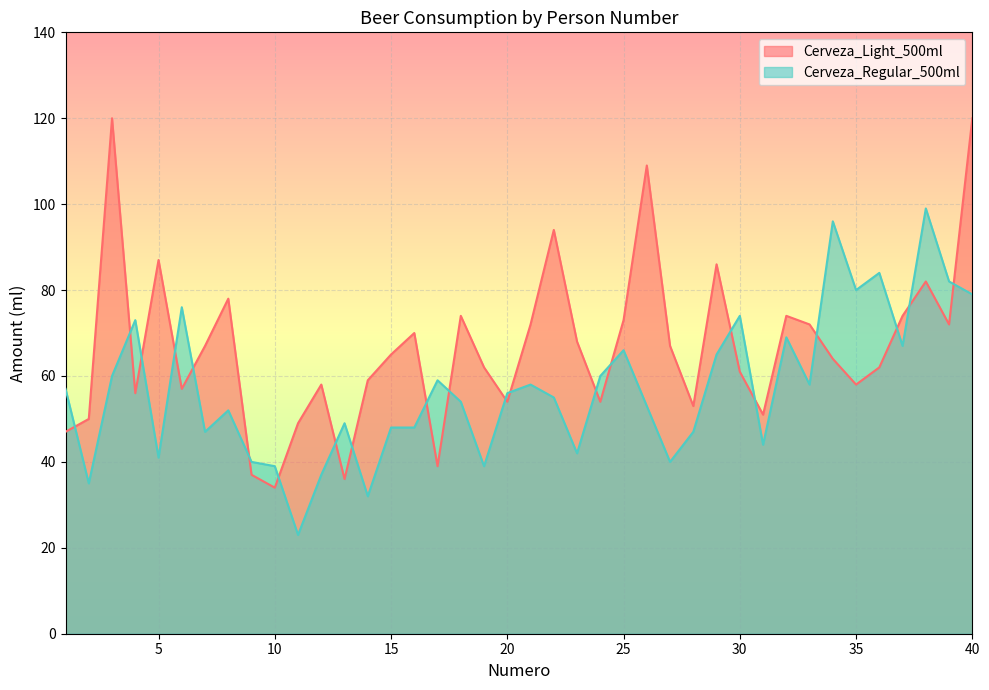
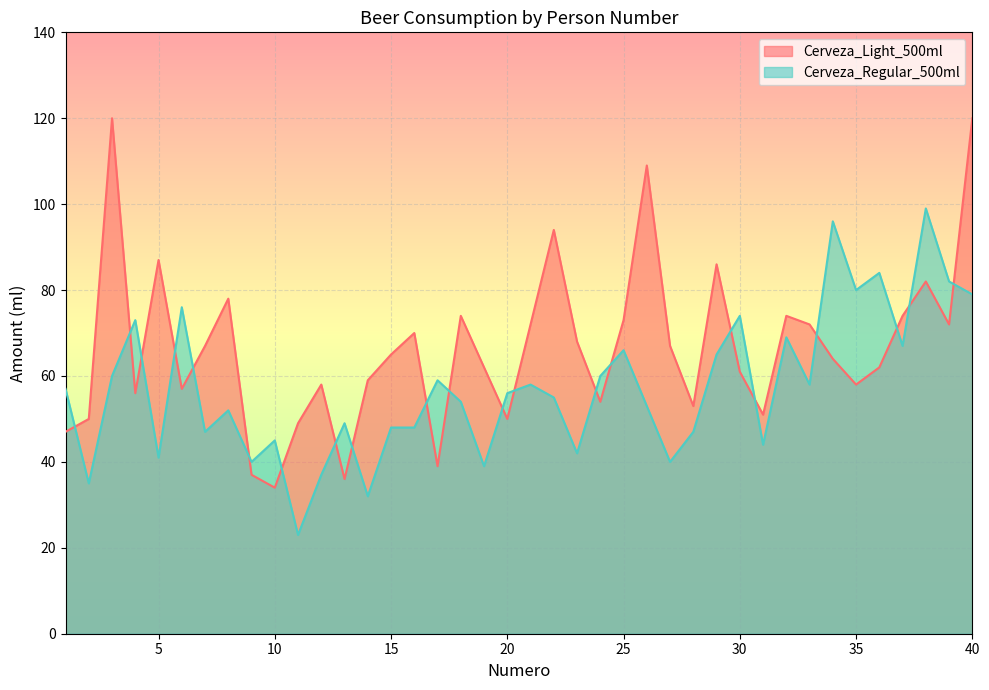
  {
    "Cerveza_Light_500ml": {
      "5": 87,
      "10": 34,
      "15": 65,
-     "20": 54,
+     "20": 50,
      "25": 73,
      "30": 61,
      "35": 58,
      "40": 120
    },
    "Cerveza_Regular_500ml": {
      "5": 41,
-     "10": 39,
+     "10": 45,
      "15": 48,
      "20": 56,
      "25": 66,
      "30": 74,
      "35": 80,
      "40": 79
    }
  }
